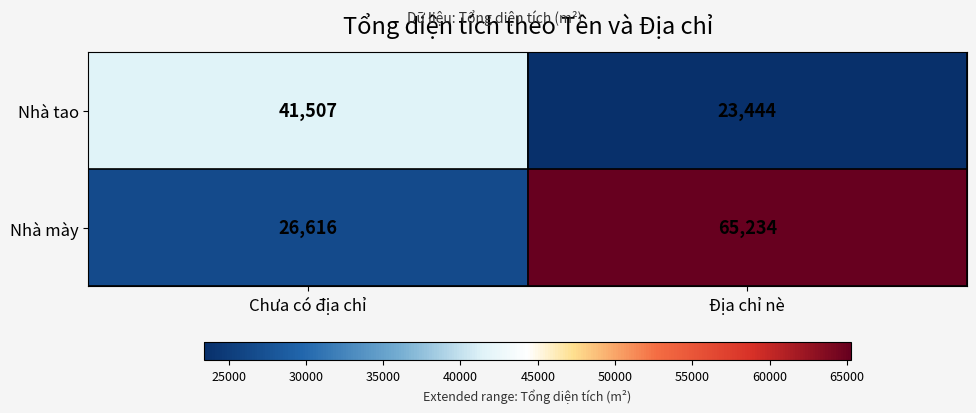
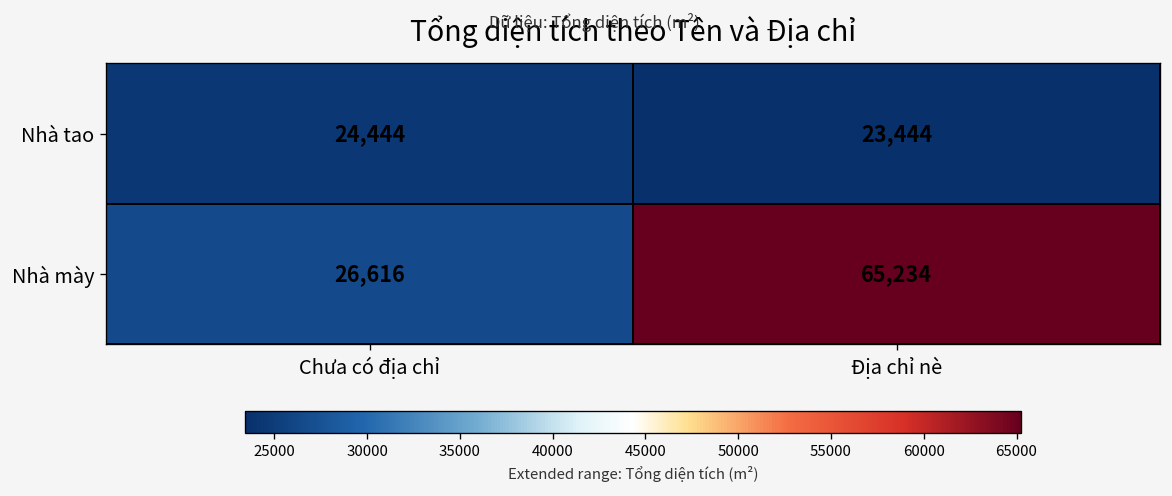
  {
    "Nhà tao": {
-     "Chưa có địa chỉ": "41,507",
+     "Chưa có địa chỉ": "24,444",
      "Địa chỉ nè": "23,444"
    },
    "Nhà mày": {
      "Chưa có địa chỉ": "26,616",
      "Địa chỉ nè": "65,234"
    }
  }
